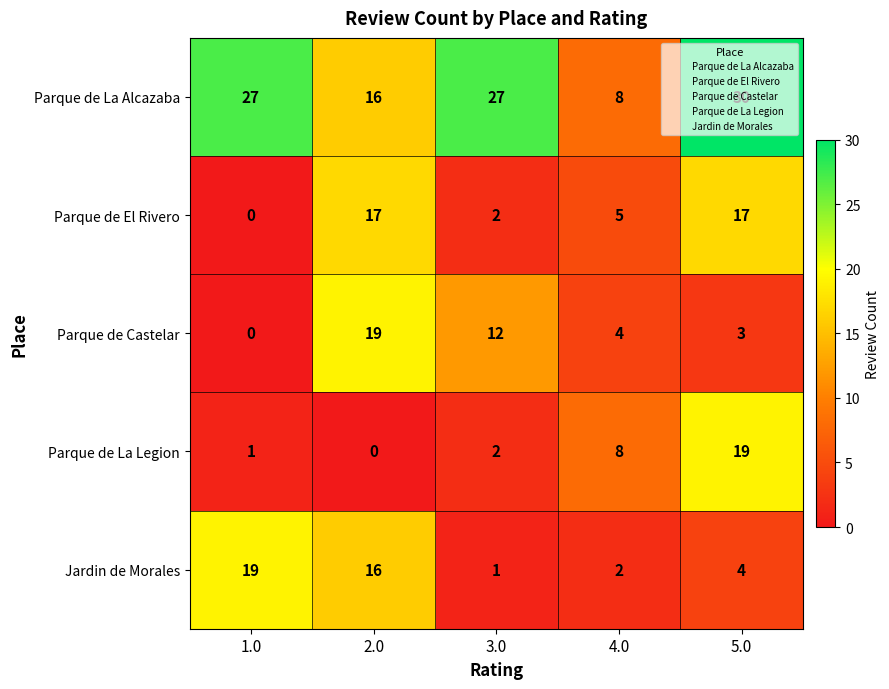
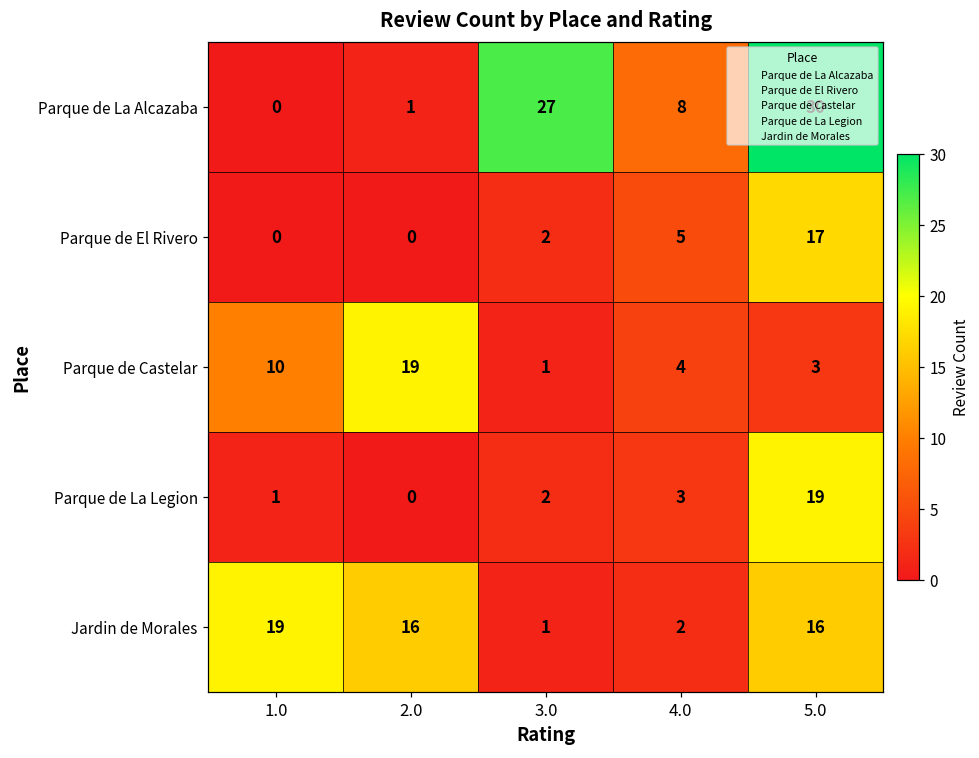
  {
    "Parque de La Alcazaba": {
-     "1.0": 27,
-     "2.0": 16,
+     "1.0": 0,
+     "2.0": 1,
      "3.0": 27,
      "4.0": 8
    },
    "Parque de El Rivero": {
      "1.0": 0,
-     "2.0": 17,
+     "2.0": 0,
      "3.0": 2,
      "4.0": 5,
      "5.0": 17
    },
    "Parque de Castelar": {
-     "1.0": 0,
+     "1.0": 10,
      "2.0": 19,
-     "3.0": 12,
+     "3.0": 1,
      "4.0": 4,
      "5.0": 3
    },
    "Parque de La Legion": {
      "1.0": 1,
      "2.0": 0,
      "3.0": 2,
-     "4.0": 8,
+     "4.0": 3,
      "5.0": 19
    },
    "Jardin de Morales": {
      "1.0": 19,
      "2.0": 16,
      "3.0": 1,
      "4.0": 2,
-     "5.0": 4
+     "5.0": 16
    }
  }
